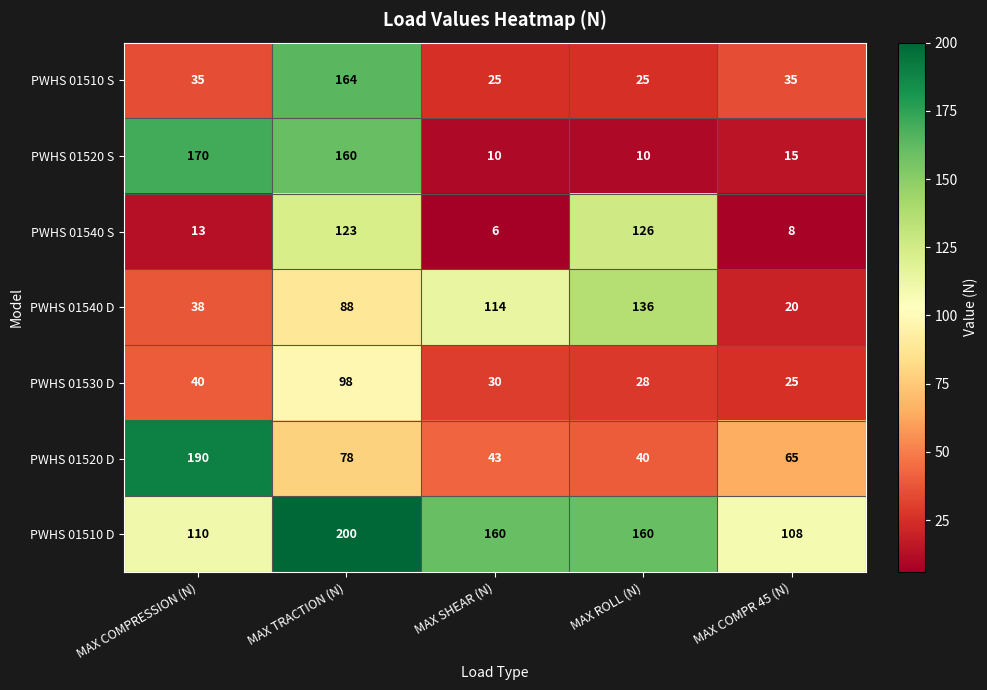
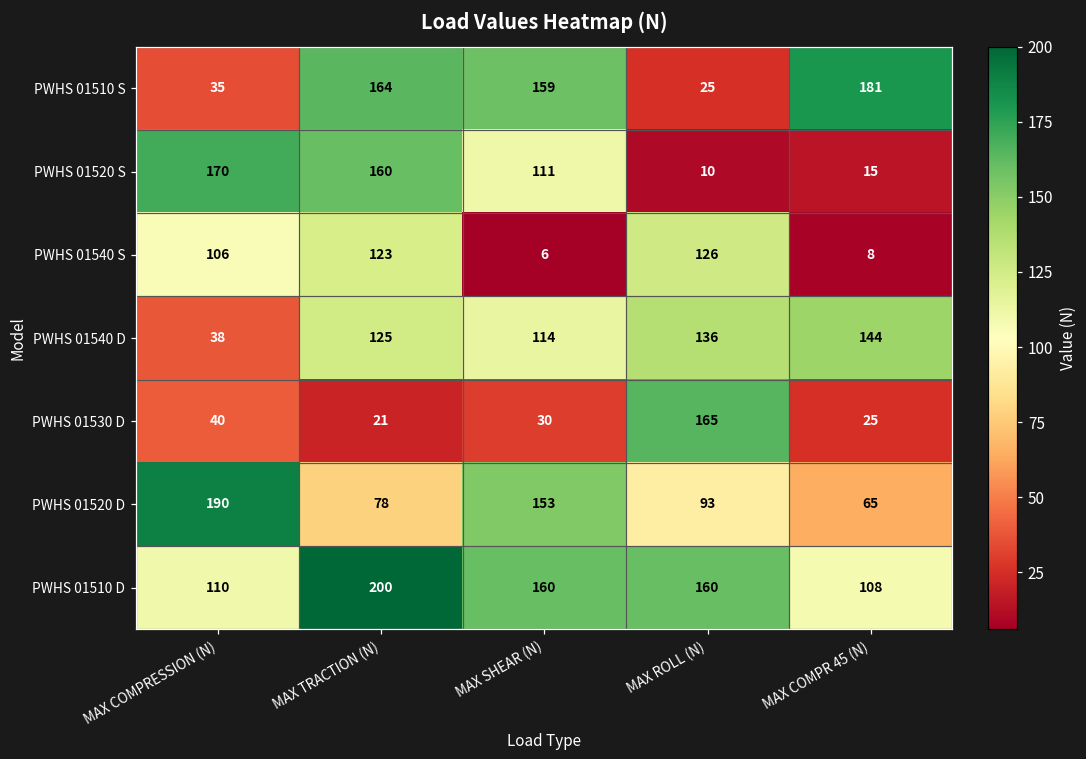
  {
    "PWHS 01510 S": {
      "MAX COMPRESSION (N)": 35,
      "MAX TRACTION (N)": 164,
-     "MAX SHEAR (N)": 25,
+     "MAX SHEAR (N)": 159,
      "MAX ROLL (N)": 25,
-     "MAX COMPR 45 (N)": 35
+     "MAX COMPR 45 (N)": 181
    },
    "PWHS 01520 S": {
      "MAX COMPRESSION (N)": 170,
      "MAX TRACTION (N)": 160,
-     "MAX SHEAR (N)": 10,
+     "MAX SHEAR (N)": 111,
      "MAX ROLL (N)": 10,
      "MAX COMPR 45 (N)": 15
    },
    "PWHS 01540 S": {
-     "MAX COMPRESSION (N)": 13,
+     "MAX COMPRESSION (N)": 106,
      "MAX TRACTION (N)": 123,
      "MAX SHEAR (N)": 6,
      "MAX ROLL (N)": 126,
      "MAX COMPR 45 (N)": 8
    },
    "PWHS 01540 D": {
      "MAX COMPRESSION (N)": 38,
-     "MAX TRACTION (N)": 88,
+     "MAX TRACTION (N)": 125,
      "MAX SHEAR (N)": 114,
      "MAX ROLL (N)": 136,
-     "MAX COMPR 45 (N)": 20
+     "MAX COMPR 45 (N)": 144
    },
    "PWHS 01530 D": {
      "MAX COMPRESSION (N)": 40,
-     "MAX TRACTION (N)": 98,
+     "MAX TRACTION (N)": 21,
      "MAX SHEAR (N)": 30,
-     "MAX ROLL (N)": 28,
+     "MAX ROLL (N)": 165,
      "MAX COMPR 45 (N)": 25
    },
    "PWHS 01520 D": {
      "MAX COMPRESSION (N)": 190,
      "MAX TRACTION (N)": 78,
-     "MAX SHEAR (N)": 43,
-     "MAX ROLL (N)": 40,
+     "MAX SHEAR (N)": 153,
+     "MAX ROLL (N)": 93,
      "MAX COMPR 45 (N)": 65
    },
    "PWHS 01510 D": {
      "MAX COMPRESSION (N)": 110,
      "MAX TRACTION (N)": 200,
      "MAX SHEAR (N)": 160,
      "MAX ROLL (N)": 160,
      "MAX COMPR 45 (N)": 108
    }
  }
